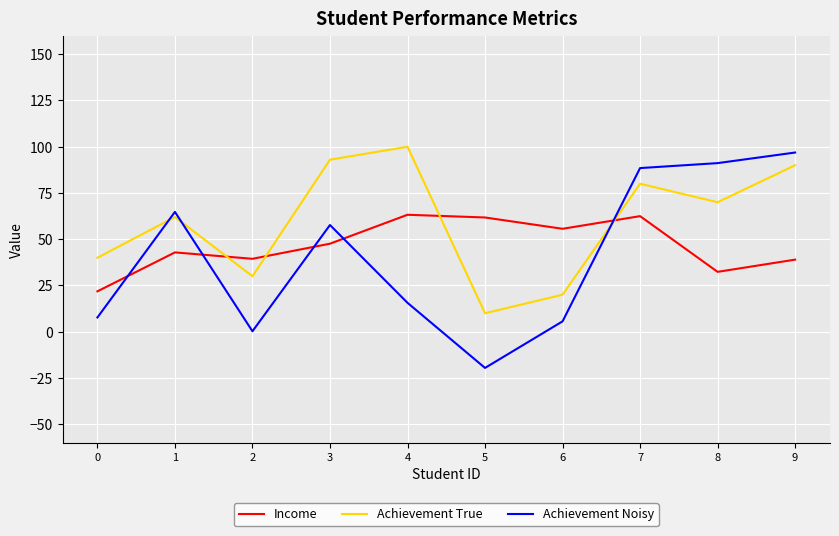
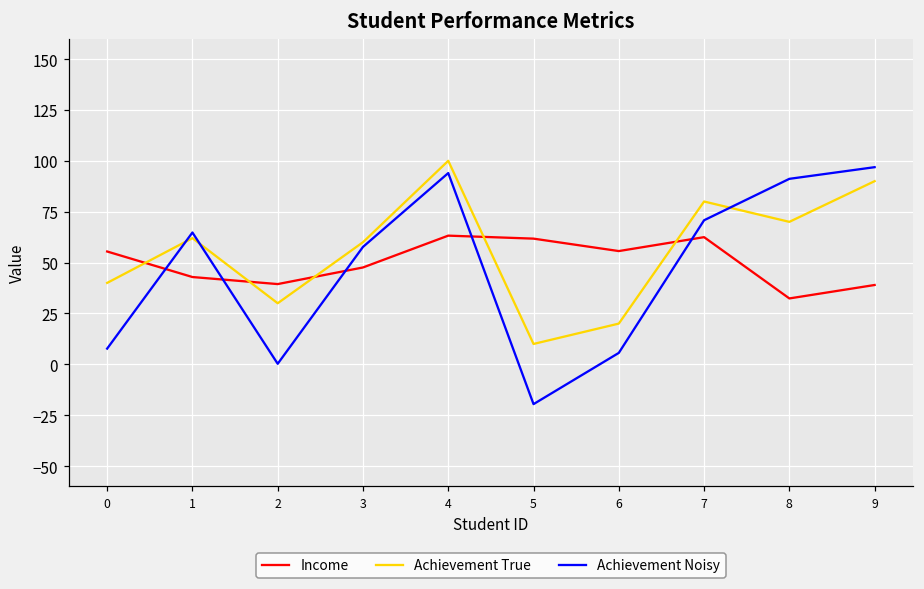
  {
    "Income": {
-     "0": 22,
+     "0": 55,
      "1": 43,
      "2": 39,
      "3": 48,
      "4": 63,
      "5": 62,
      "6": 56,
      "7": 62,
      "8": 32,
      "9": 39
    },
    "Achievement True": {
      "0": 40,
      "1": 62,
      "2": 30,
-     "3": 93,
+     "3": 60,
      "4": 100,
      "5": 10,
      "6": 20,
      "7": 80,
      "8": 70,
      "9": 90
    },
    "Achievement Noisy": {
      "0": 8,
      "1": 65,
      "2": 0,
      "3": 58,
-     "4": 16,
+     "4": 94,
      "5": -20,
      "6": 6,
-     "7": 88,
+     "7": 71,
      "8": 91,
      "9": 97
    }
  }
